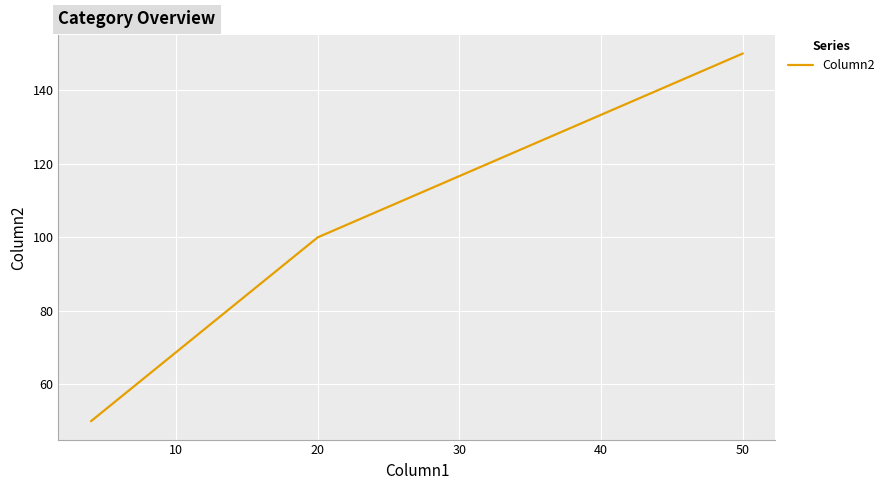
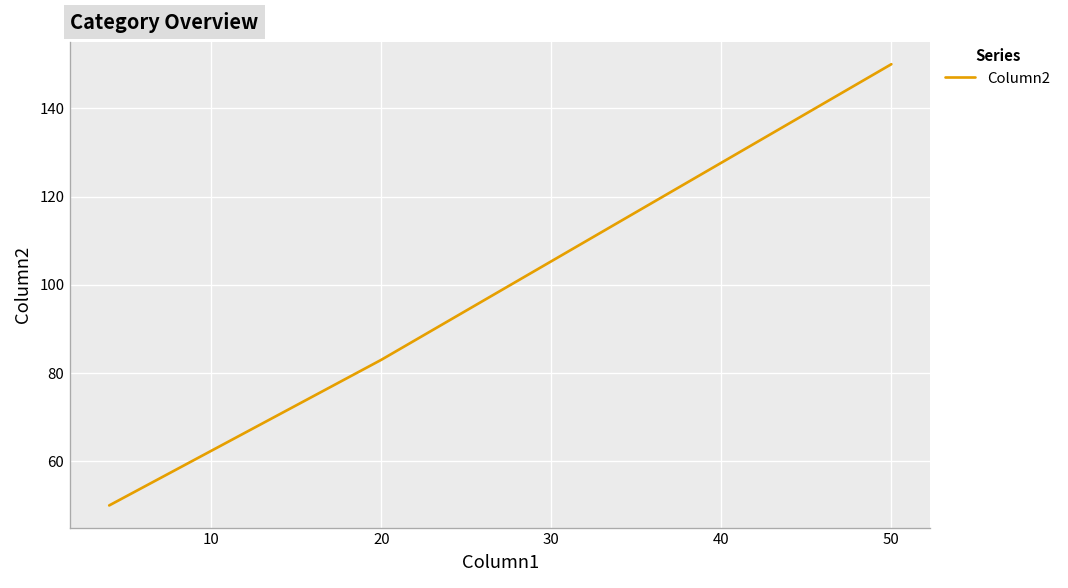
  {
-   "20": 100,
+   "20": 83,
    "50": 150
  }
